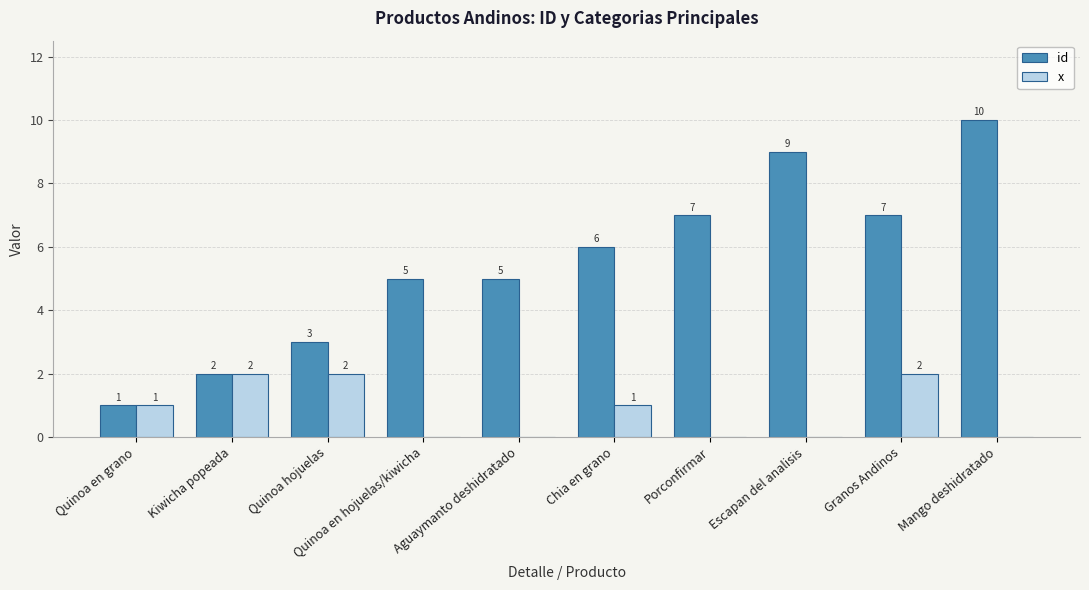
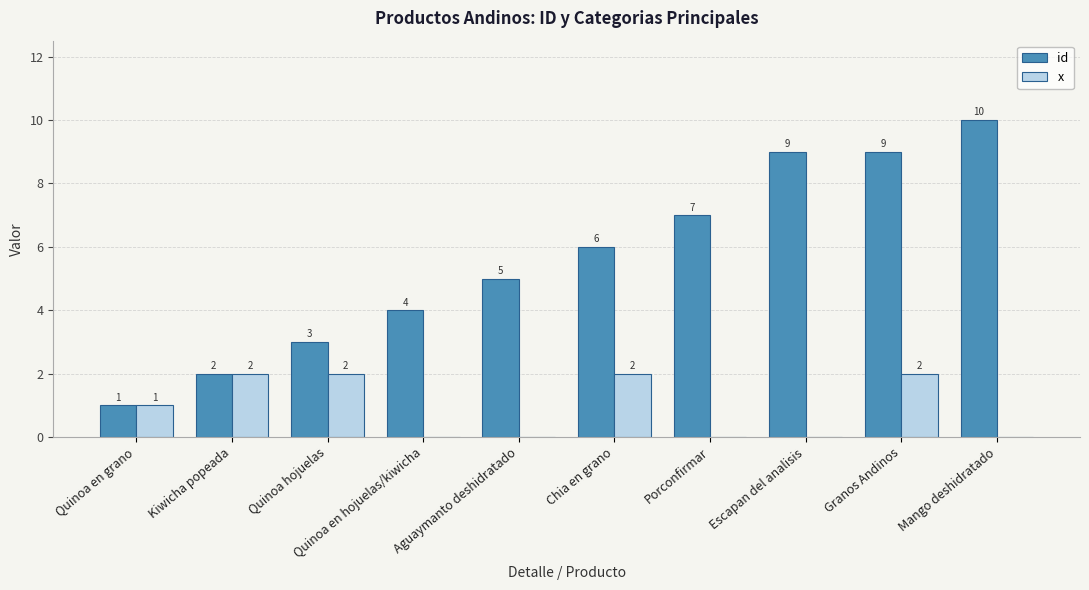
  {
    "id": {
      "Quinoa en grano": 1,
      "Kiwicha popeada": 2,
      "Quinoa hojuelas": 3,
-     "Quinoa en hojuelas/kiwicha": 5,
+     "Quinoa en hojuelas/kiwicha": 4,
      "Aguaymanto deshidratado": 5,
      "Chia en grano": 6,
      "Porconfirmar": 7,
      "Escapan del analisis": 9,
-     "Granos Andinos": 7,
+     "Granos Andinos": 9,
      "Mango deshidratado": 10
    },
    "x": {
      "Quinoa en grano": 1,
      "Kiwicha popeada": 2,
      "Quinoa hojuelas": 2,
-     "Chia en grano": 1,
+     "Chia en grano": 2,
      "Granos Andinos": 2
    }
  }
